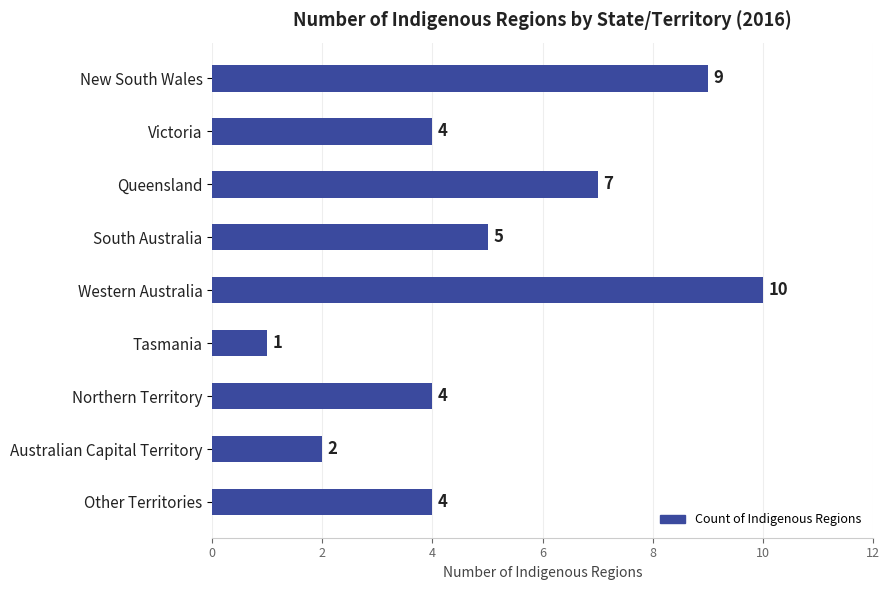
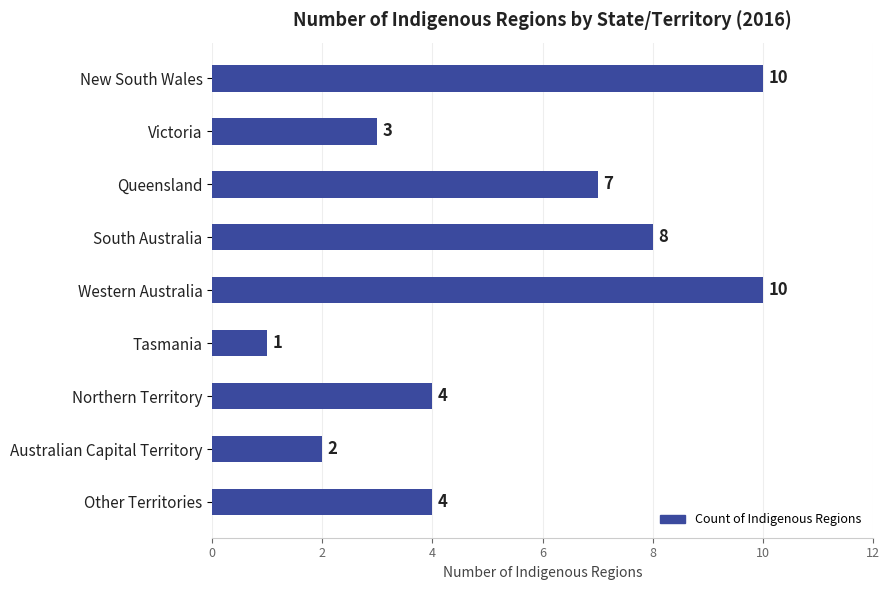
  {
-   "New South Wales": 9,
-   "Victoria": 4,
+   "New South Wales": 10,
+   "Victoria": 3,
    "Queensland": 7,
-   "South Australia": 5,
+   "South Australia": 8,
    "Western Australia": 10,
    "Tasmania": 1,
    "Northern Territory": 4,
    "Australian Capital Territory": 2,
    "Other Territories": 4
  }
